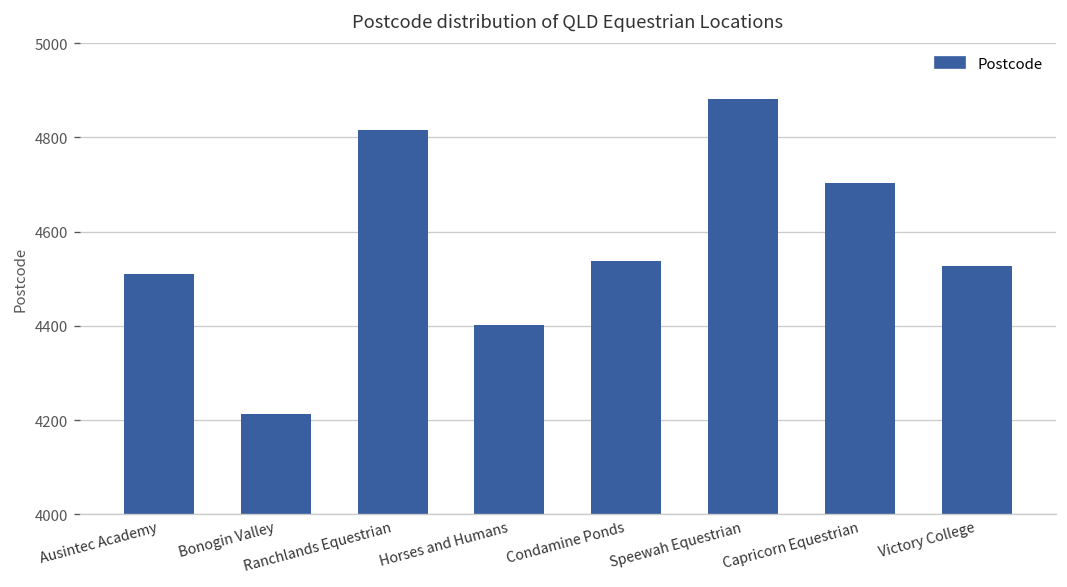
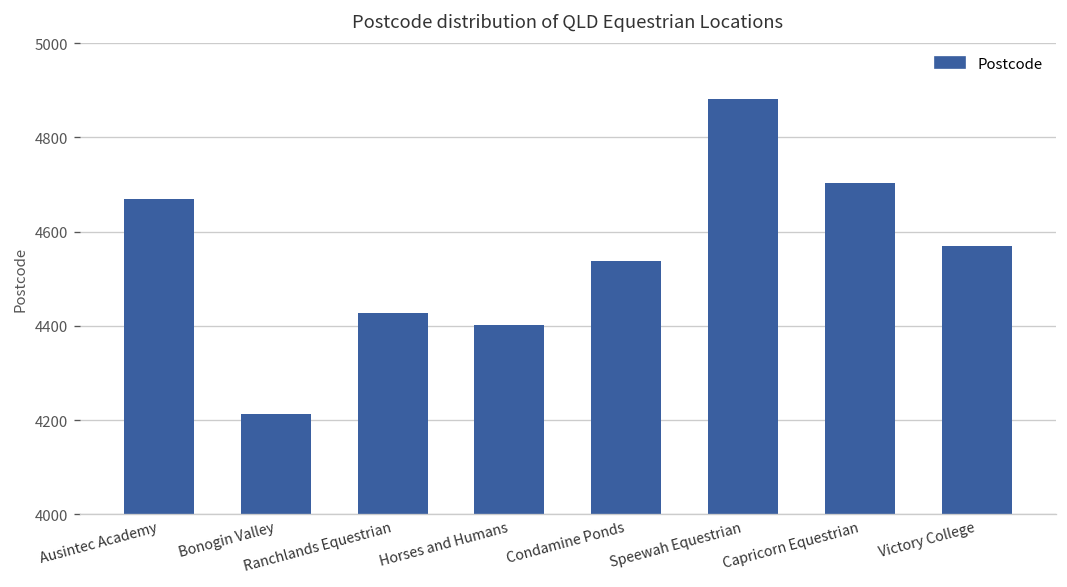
  {
-   "Ausintec Academy": 4510,
+   "Ausintec Academy": 4670,
    "Bonogin Valley": 4210,
-   "Ranchlands Equestrian": 4820,
+   "Ranchlands Equestrian": 4430,
    "Horses and Humans": 4400,
    "Condamine Ponds": 4540,
    "Speewah Equestrian": 4880,
    "Capricorn Equestrian": 4700,
-   "Victory College": 4530
+   "Victory College": 4570
  }
